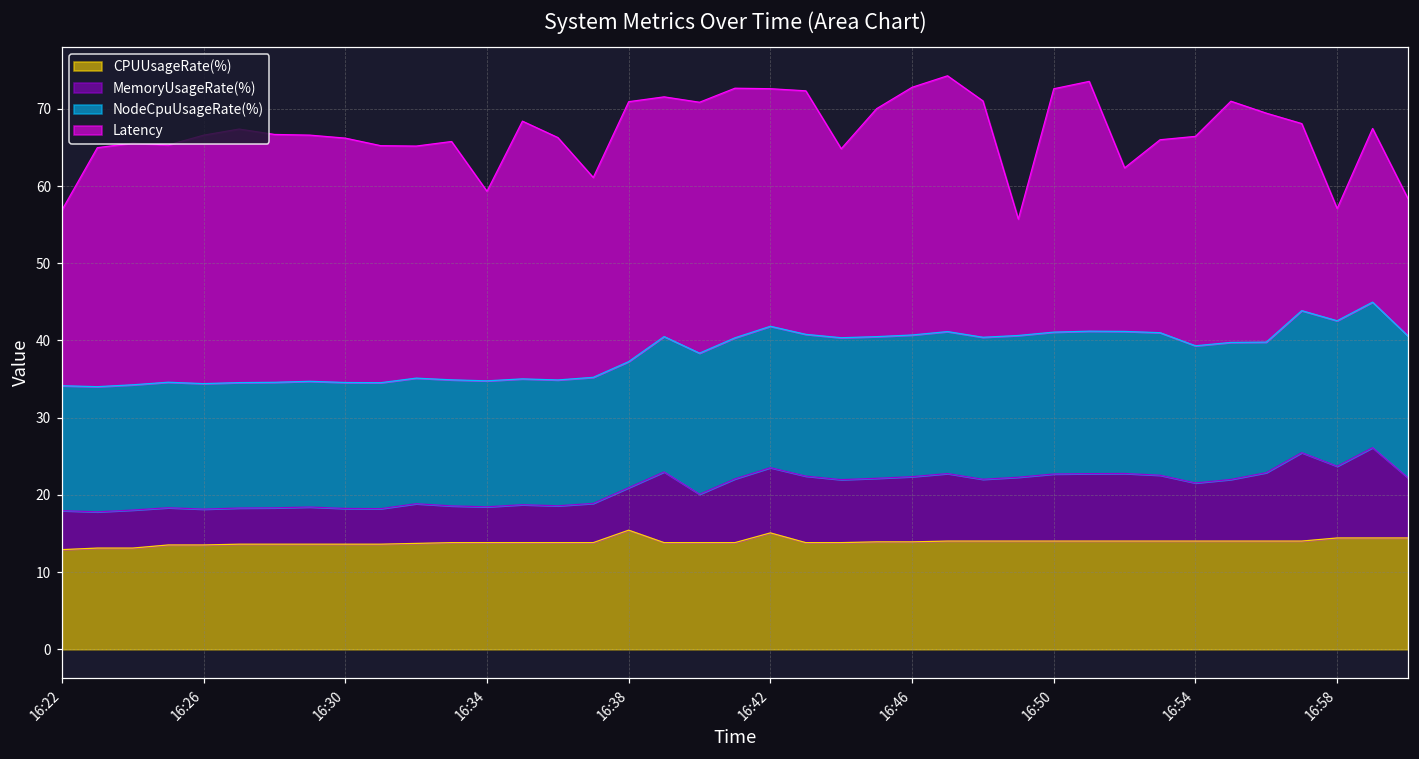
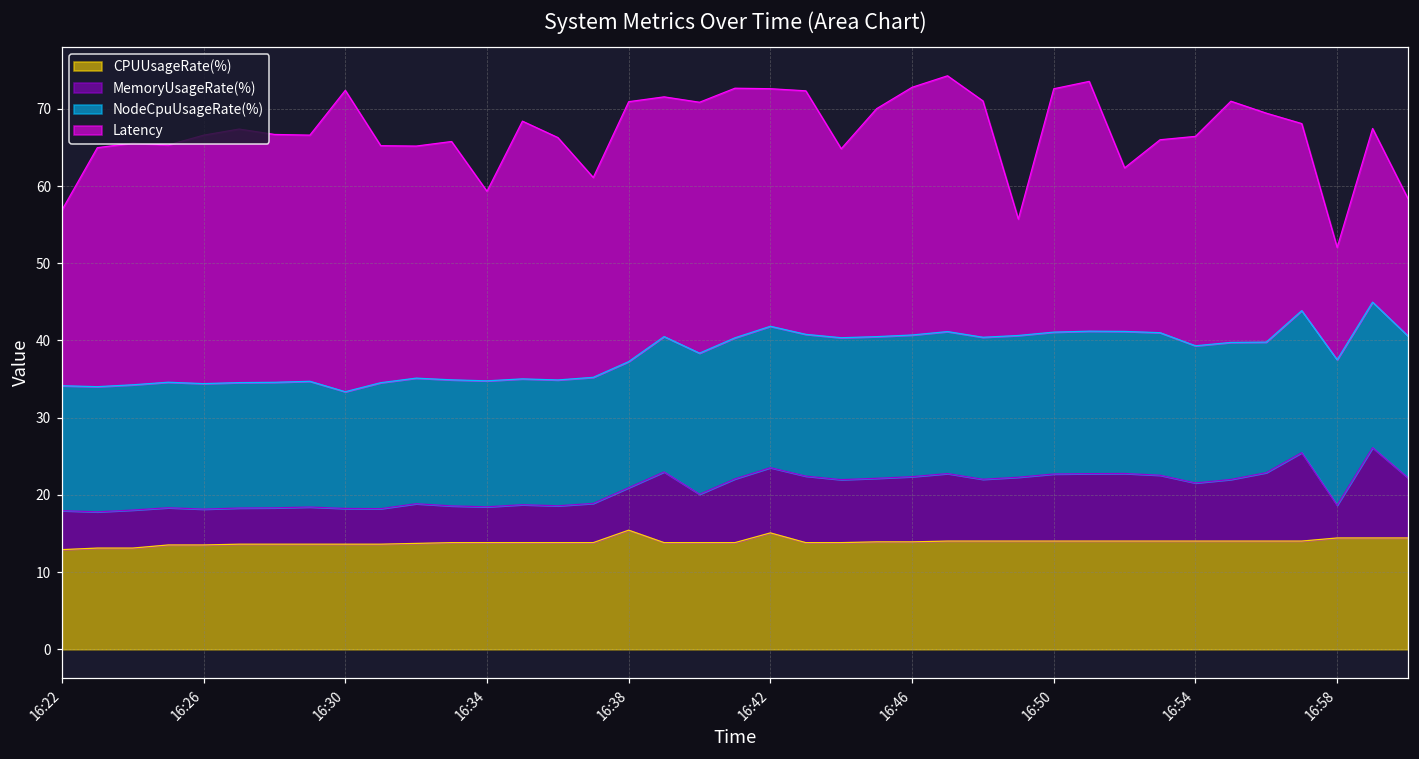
  {
    "CPUUsageRate(%)": {
      "16:22": 13,
      "16:26": 14,
      "16:30": 14,
      "16:34": 14,
      "16:38": 15,
      "16:42": 15,
      "16:46": 14,
      "16:50": 14,
      "16:54": 14,
      "16:58": 14
    },
    "MemoryUsageRate(%)": {
      "16:22": 5,
      "16:26": 5,
      "16:30": 5,
      "16:34": 5,
      "16:38": 6,
      "16:42": 8,
      "16:46": 8,
      "16:50": 9,
      "16:54": 8,
-     "16:58": 9
+     "16:58": 4
    },
    "NodeCpuUsageRate(%)": {
      "16:22": 16,
      "16:26": 16,
-     "16:30": 16,
+     "16:30": 15,
      "16:34": 16,
      "16:38": 16,
      "16:42": 18,
      "16:46": 18,
      "16:50": 18,
      "16:54": 18,
      "16:58": 19
    },
    "Latency": {
      "16:22": 23,
-     "16:30": 32,
+     "16:30": 39,
      "16:34": 25,
      "16:38": 34,
      "16:42": 31,
      "16:46": 32,
      "16:50": 32,
      "16:54": 27,
      "16:58": 15
    }
  }
